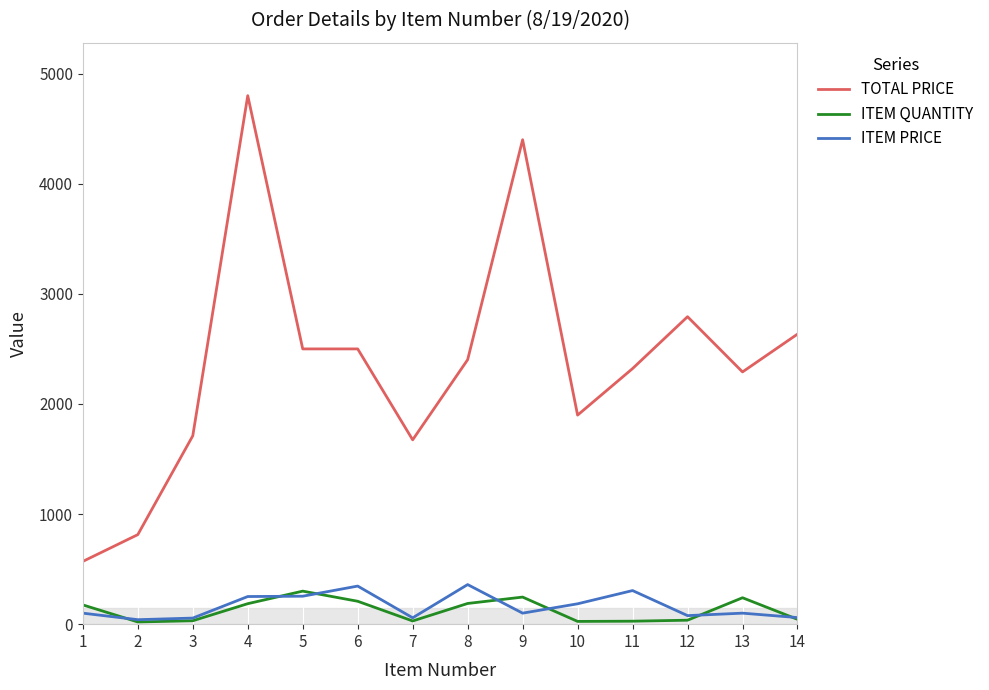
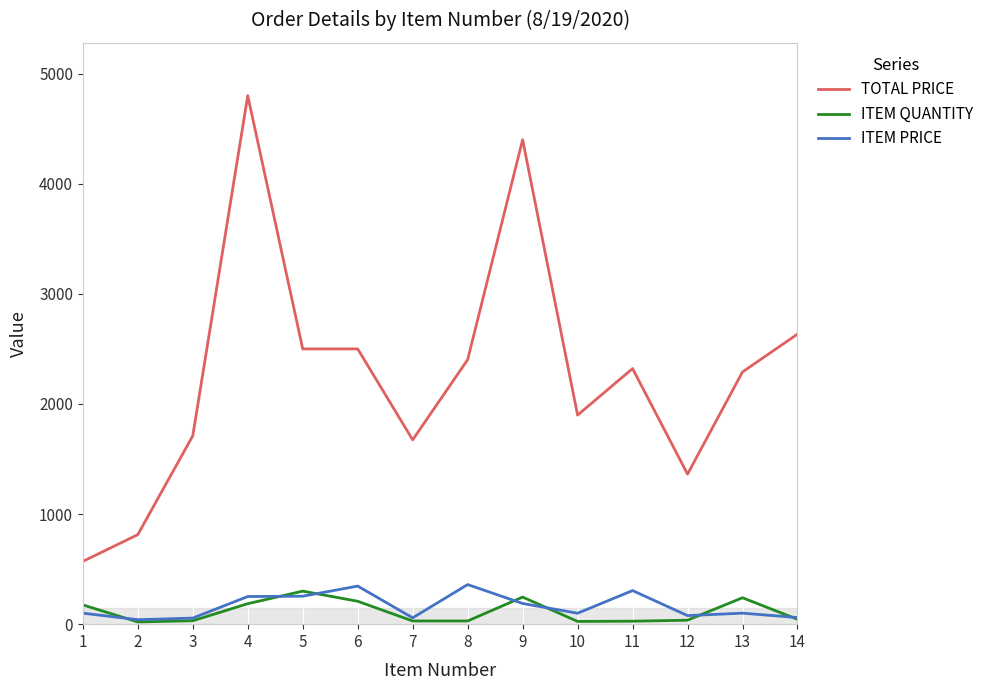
  {
    "TOTAL PRICE": {
      "1": 570,
      "2": 810,
      "3": 1710,
      "4": 4800,
      "5": 2500,
      "6": 2500,
      "7": 1670,
      "8": 2400,
      "9": 4400,
      "10": 1900,
      "11": 2320,
-     "12": 2790,
+     "12": 1360,
      "13": 2290,
      "14": 2630
    },
    "ITEM QUANTITY": {
      "1": 180,
      "3": 30,
      "4": 190,
      "5": 300,
      "6": 210,
      "7": 30,
-     "8": 190,
+     "8": 30,
      "9": 250,
      "10": 30,
      "11": 30,
      "12": 40,
      "13": 240
    },
    "ITEM PRICE": {
      "1": 100,
      "3": 60,
      "4": 250,
      "5": 250,
      "6": 350,
      "7": 60,
      "8": 360,
-     "9": 100,
-     "10": 180,
+     "9": 190,
+     "10": 100,
      "11": 310,
      "12": 80,
      "13": 100
    }
  }
